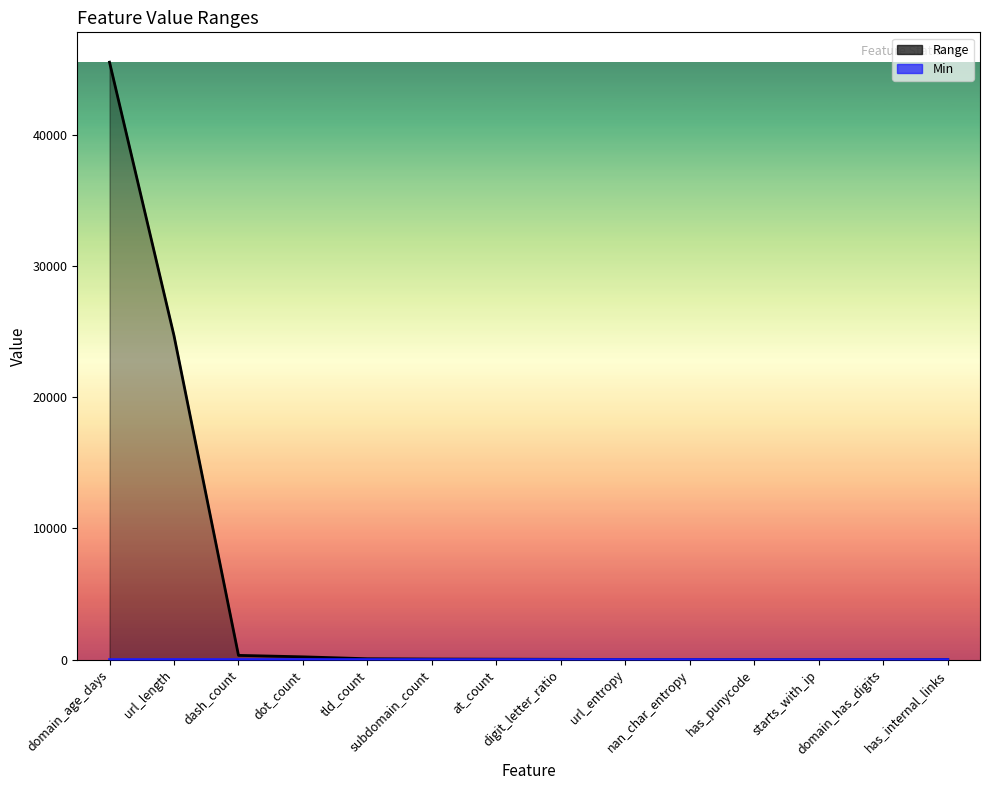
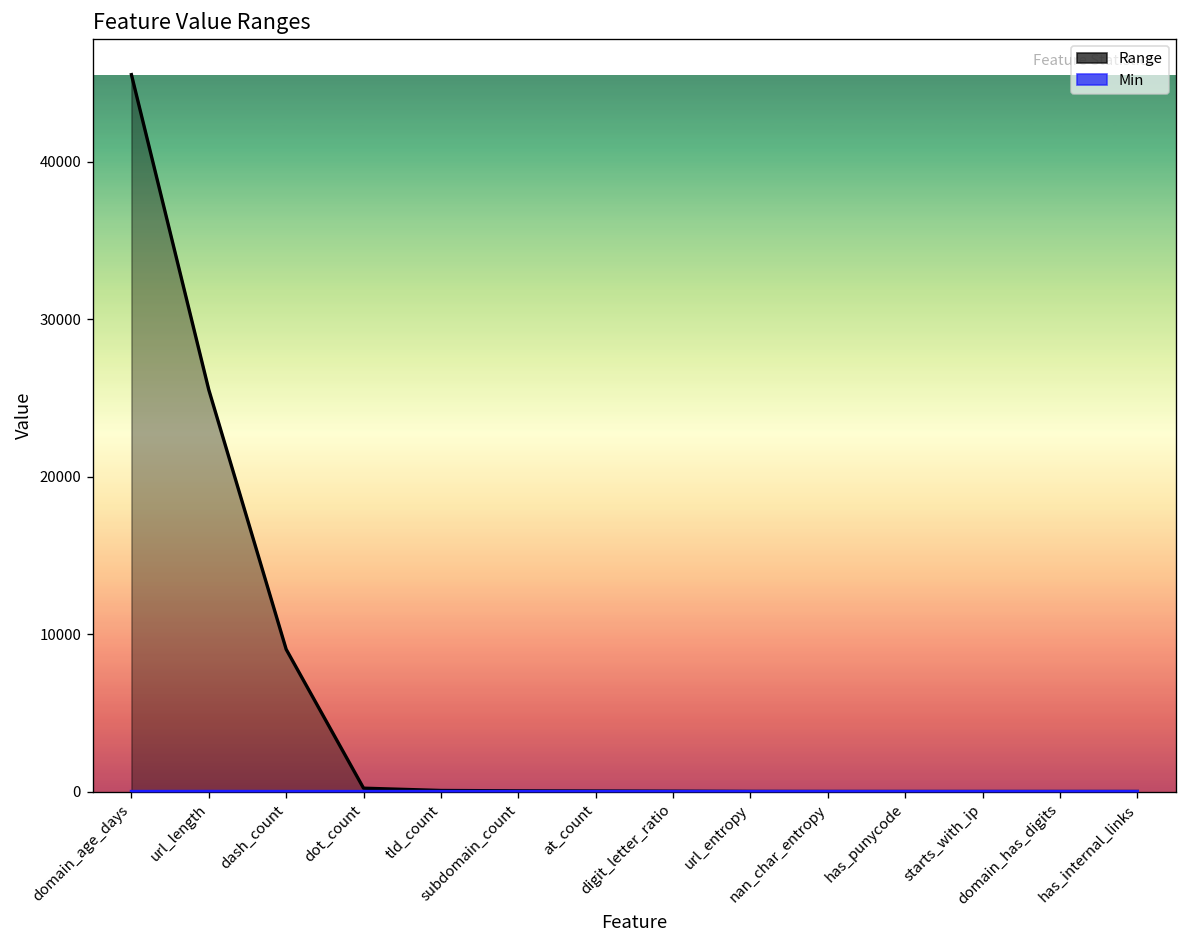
  {
    "Range": {
      "domain_age_days": 45500,
-     "url_length": 24700,
-     "dash_count": 300,
+     "url_length": 25500,
+     "dash_count": 9000,
      "dot_count": 200
    },
    "Min": {
      "domain_age_days": 0,
      "url_length": 0,
      "dash_count": 0,
      "dot_count": 0
    }
  }
